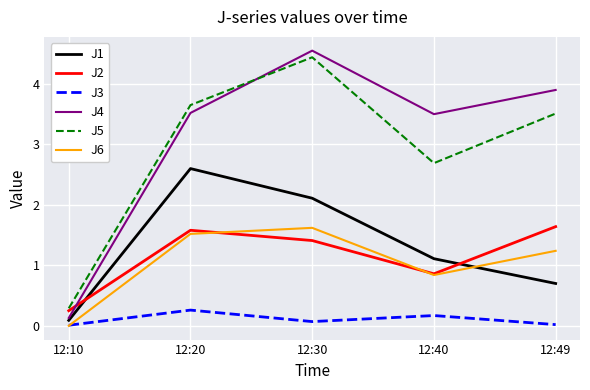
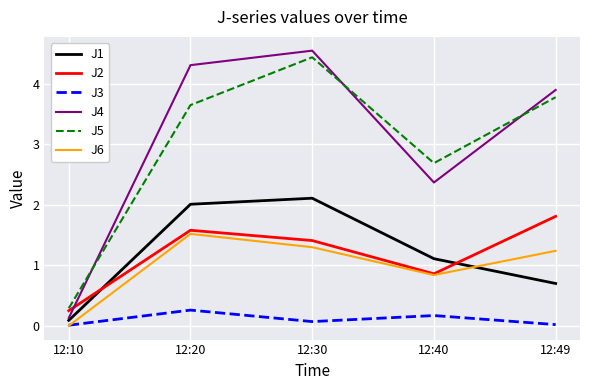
  {
    "J1": {
-     "12:20": 2.6,
+     "12:20": 2.0,
      "12:30": 2.1,
      "12:40": 1.1,
      "12:49": 0.7
    },
    "J2": {
      "12:20": 1.6,
      "12:30": 1.4,
-     "12:49": 1.6
+     "12:49": 1.8
    },
    "J3": {
      "12:20": 0.3,
      "12:30": 0.1,
      "12:40": 0.2,
      "12:49": 0.0
    },
    "J4": {
-     "12:20": 3.5,
+     "12:20": 4.3,
      "12:30": 4.6,
-     "12:40": 3.5,
+     "12:40": 2.4,
      "12:49": 3.9
    },
    "J5": {
      "12:20": 3.7,
      "12:30": 4.4,
      "12:40": 2.7,
-     "12:49": 3.5
+     "12:49": 3.8
    },
    "J6": {
      "12:20": 1.5,
-     "12:30": 1.6,
+     "12:30": 1.3,
      "12:49": 1.2
    }
  }
